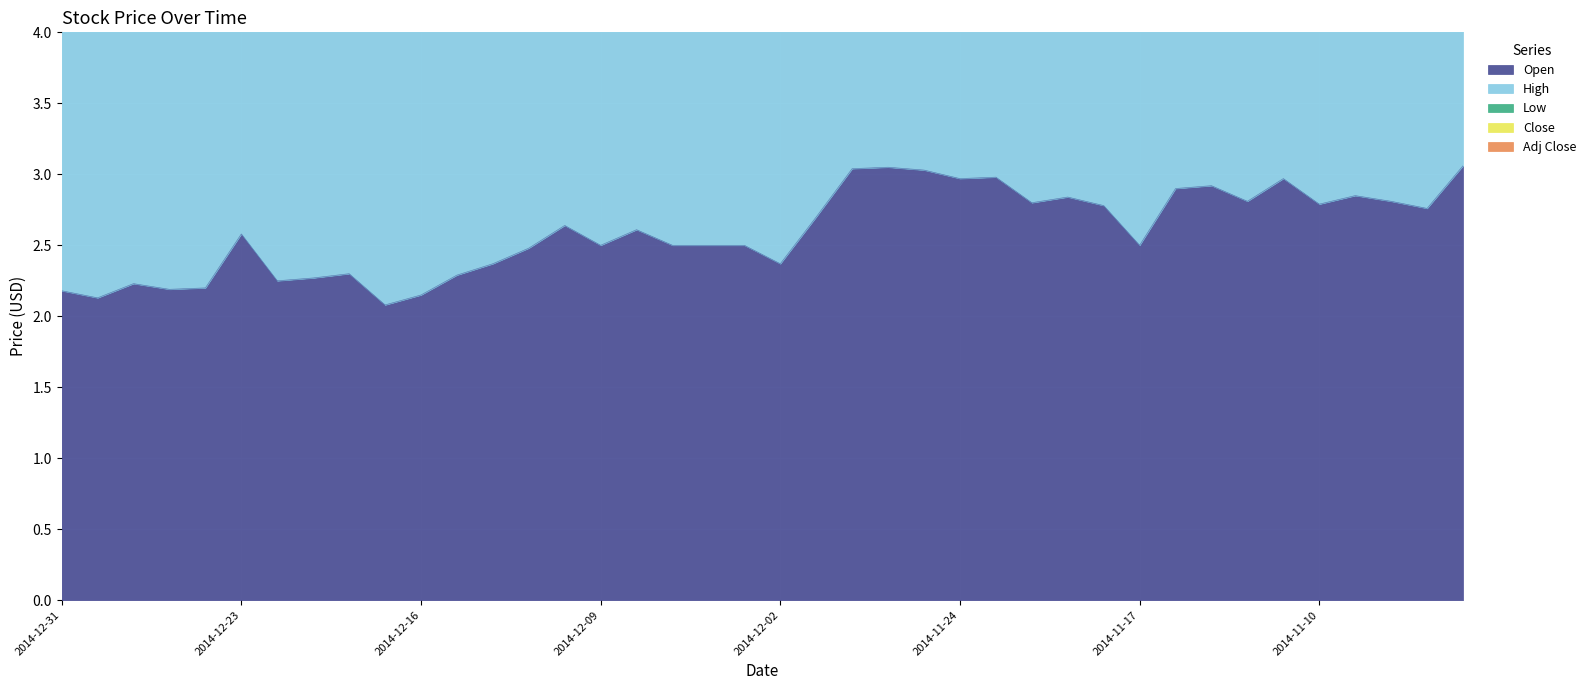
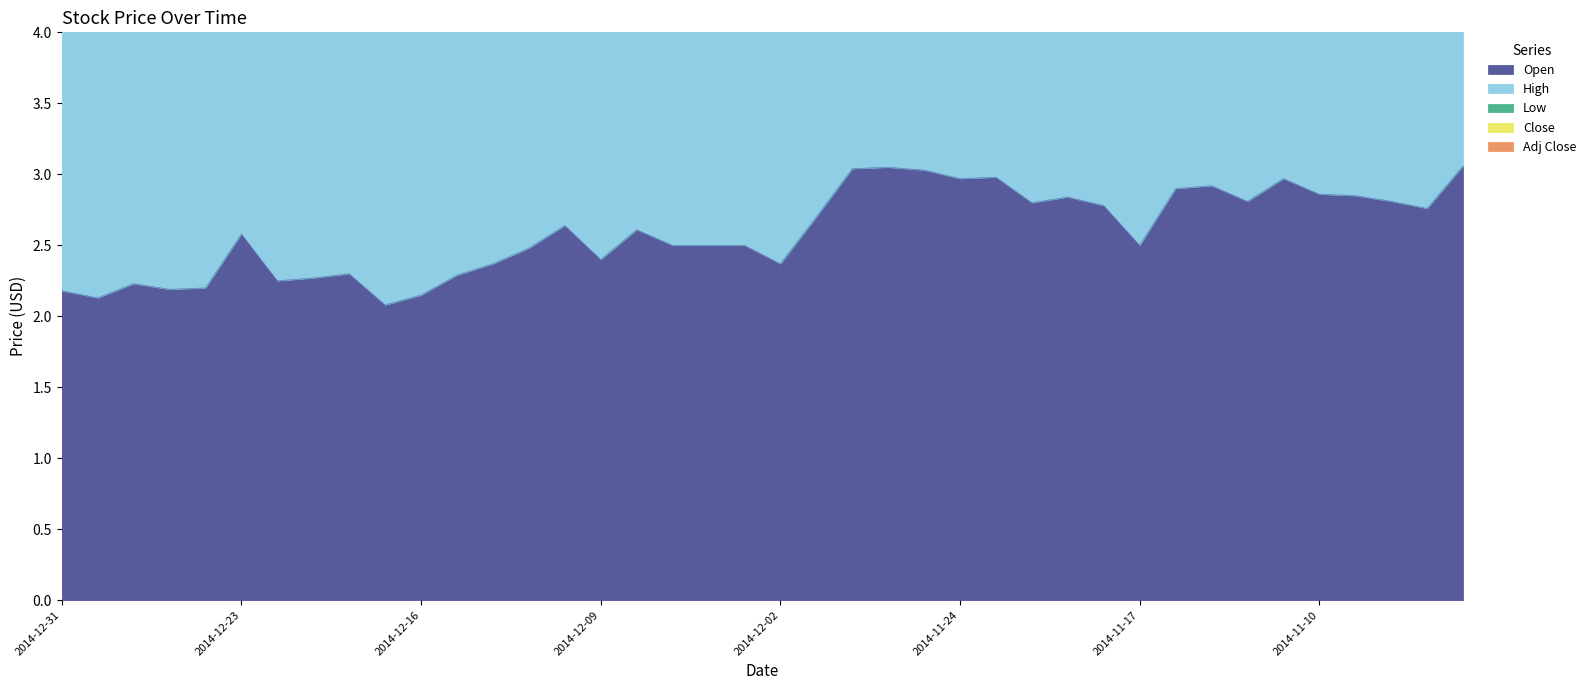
  {
    "Open": {
      "2014-12-31": 2.18,
      "2014-12-23": 2.58,
      "2014-12-16": 2.15,
-     "2014-12-09": 2.5,
+     "2014-12-09": 2.4,
      "2014-12-02": 2.37,
      "2014-11-24": 2.97,
      "2014-11-17": 2.50,
-     "2014-11-10": 2.79
+     "2014-11-10": 2.86
    }
  }
